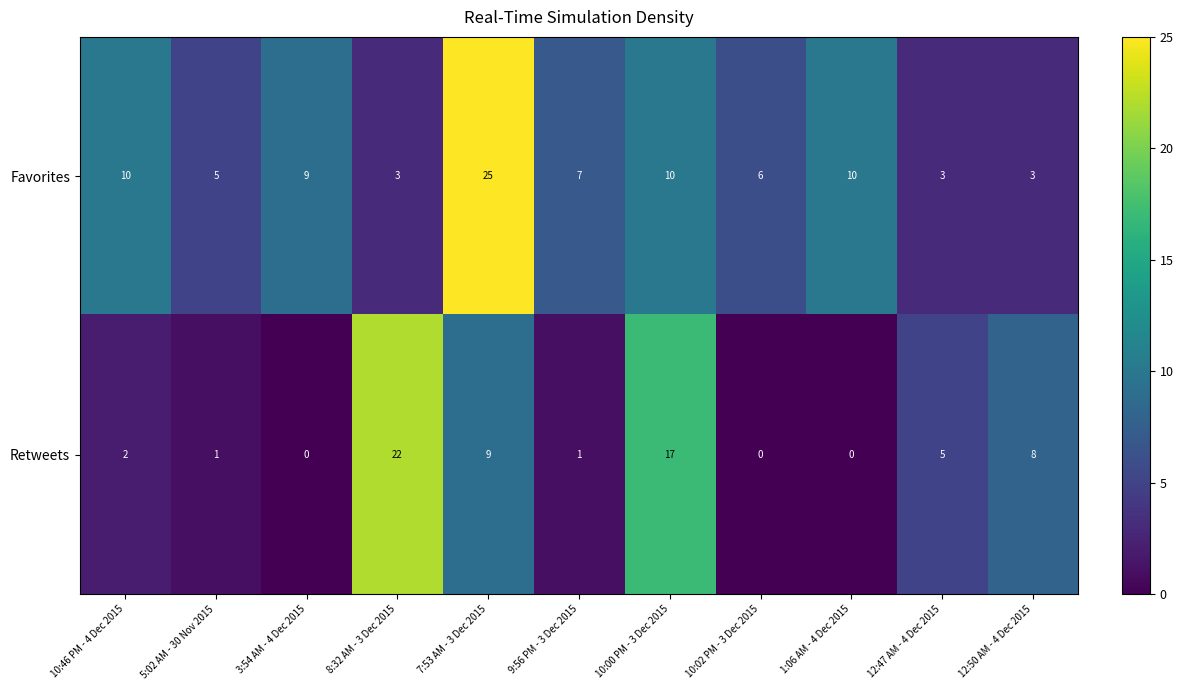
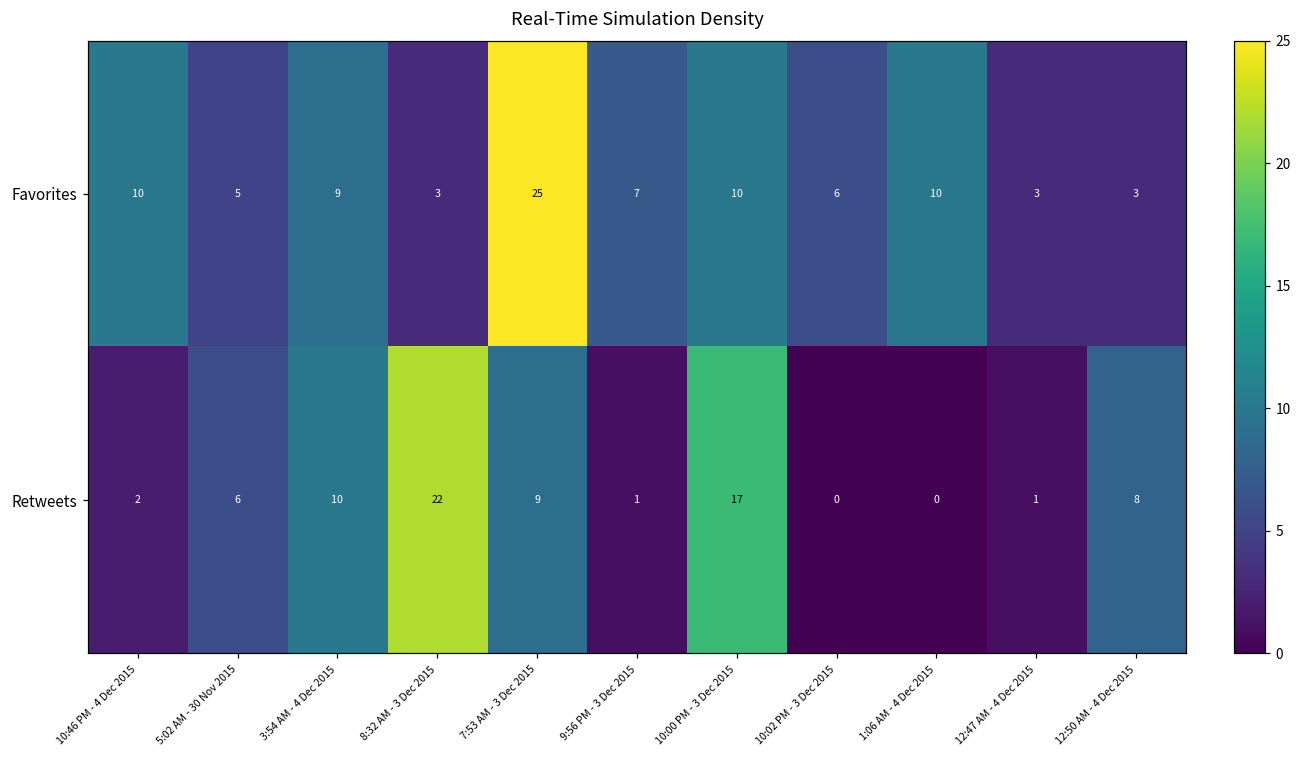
  {
    "Favorites": {
      "10:46 PM - 4 Dec 2015": 10,
      "5:02 AM - 30 Nov 2015": 5,
      "3:54 AM - 4 Dec 2015": 9,
      "8:32 AM - 3 Dec 2015": 3,
      "7:53 AM - 3 Dec 2015": 25,
      "9:56 PM - 3 Dec 2015": 7,
      "10:00 PM - 3 Dec 2015": 10,
      "10:02 PM - 3 Dec 2015": 6,
      "1:06 AM - 4 Dec 2015": 10,
      "12:47 AM - 4 Dec 2015": 3,
      "12:50 AM - 4 Dec 2015": 3
    },
    "Retweets": {
      "10:46 PM - 4 Dec 2015": 2,
-     "5:02 AM - 30 Nov 2015": 1,
-     "3:54 AM - 4 Dec 2015": 0,
+     "5:02 AM - 30 Nov 2015": 6,
+     "3:54 AM - 4 Dec 2015": 10,
      "8:32 AM - 3 Dec 2015": 22,
      "7:53 AM - 3 Dec 2015": 9,
      "9:56 PM - 3 Dec 2015": 1,
      "10:00 PM - 3 Dec 2015": 17,
      "10:02 PM - 3 Dec 2015": 0,
      "1:06 AM - 4 Dec 2015": 0,
-     "12:47 AM - 4 Dec 2015": 5,
+     "12:47 AM - 4 Dec 2015": 1,
      "12:50 AM - 4 Dec 2015": 8
    }
  }
